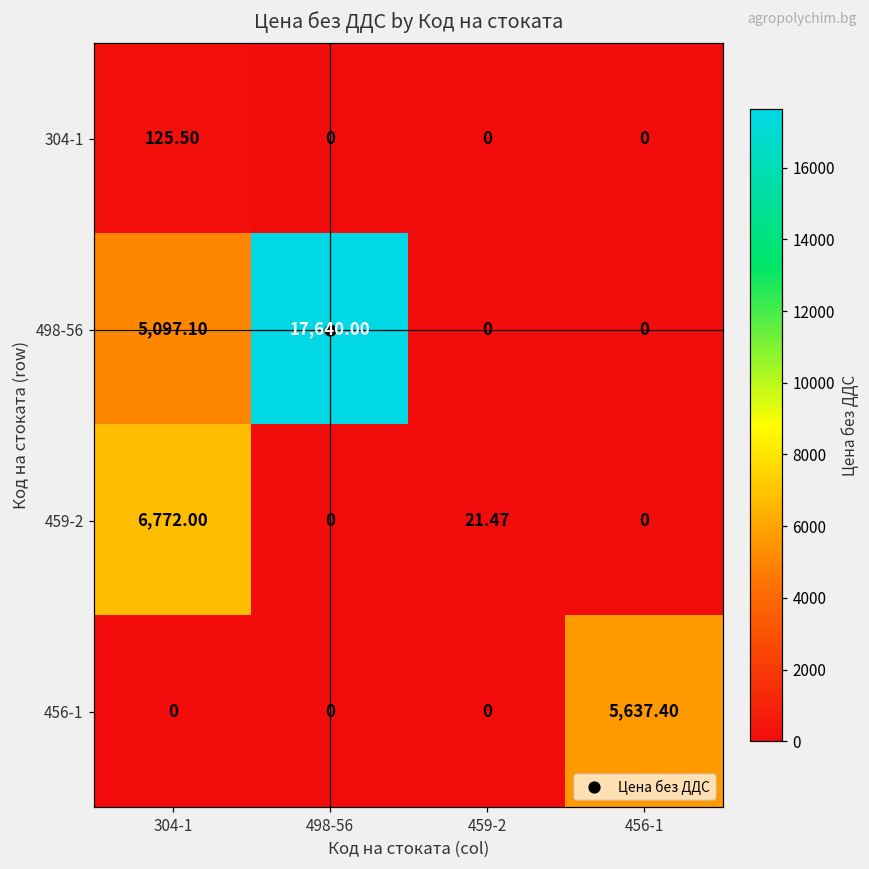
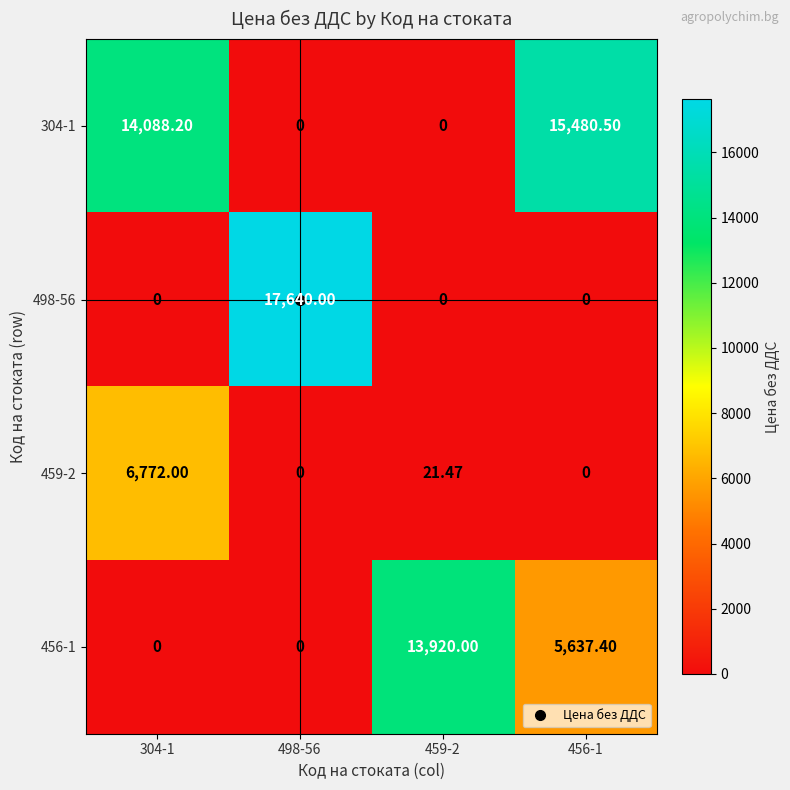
  {
    "304-1": {
-     "304-1": "125.50",
+     "304-1": "14,088.20",
      "498-56": "0",
      "459-2": "0",
-     "456-1": "0"
+     "456-1": "15,480.50"
    },
    "498-56": {
-     "304-1": "5,097.10",
+     "304-1": "0",
      "459-2": "0",
      "456-1": "0"
    },
    "459-2": {
      "304-1": "6,772.00",
      "498-56": "0",
      "459-2": "21.47",
      "456-1": "0"
    },
    "456-1": {
      "304-1": "0",
      "498-56": "0",
-     "459-2": "0",
+     "459-2": "13,920.00",
      "456-1": "5,637.40"
    }
  }
